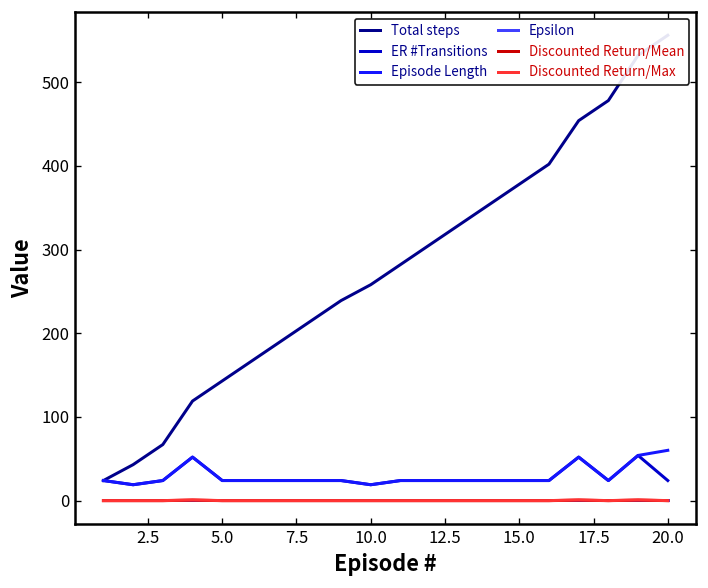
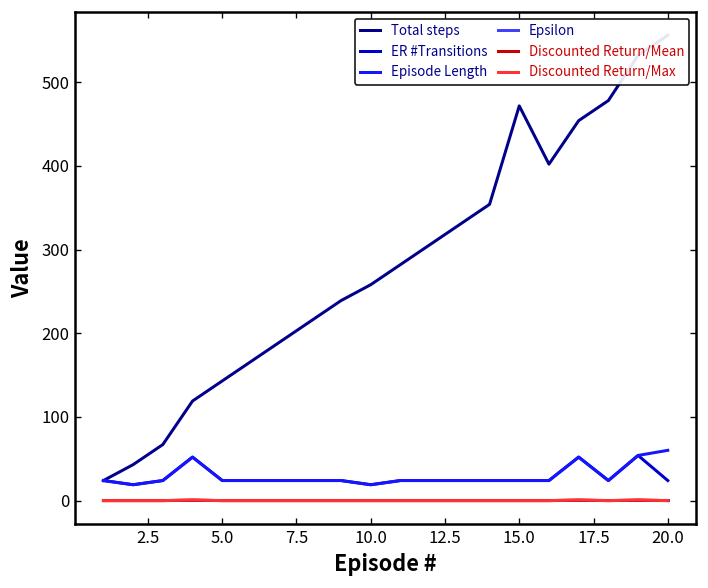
  {
    "Total steps": {
      "5.0": 140,
      "10.0": 260,
-     "15.0": 380
+     "15.0": 470
    }
  }
